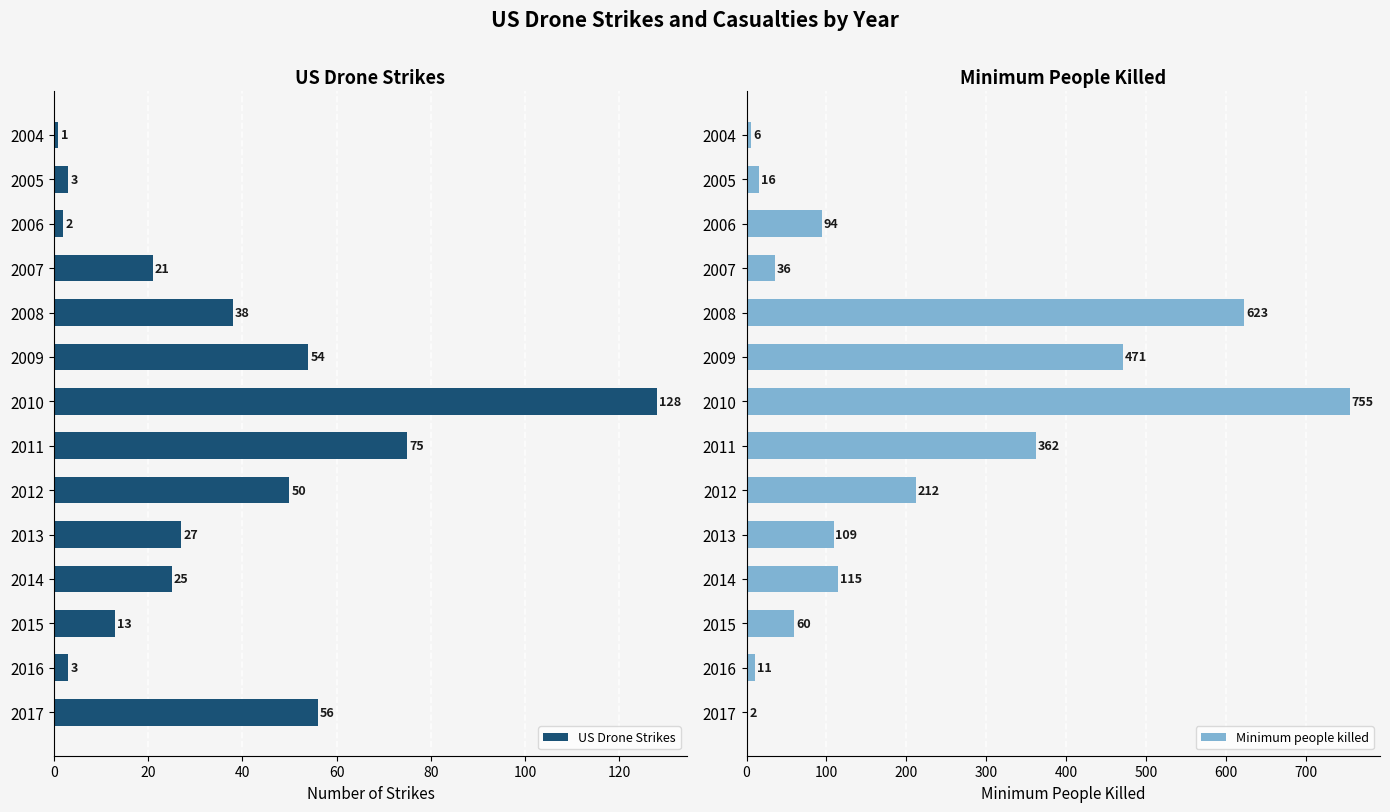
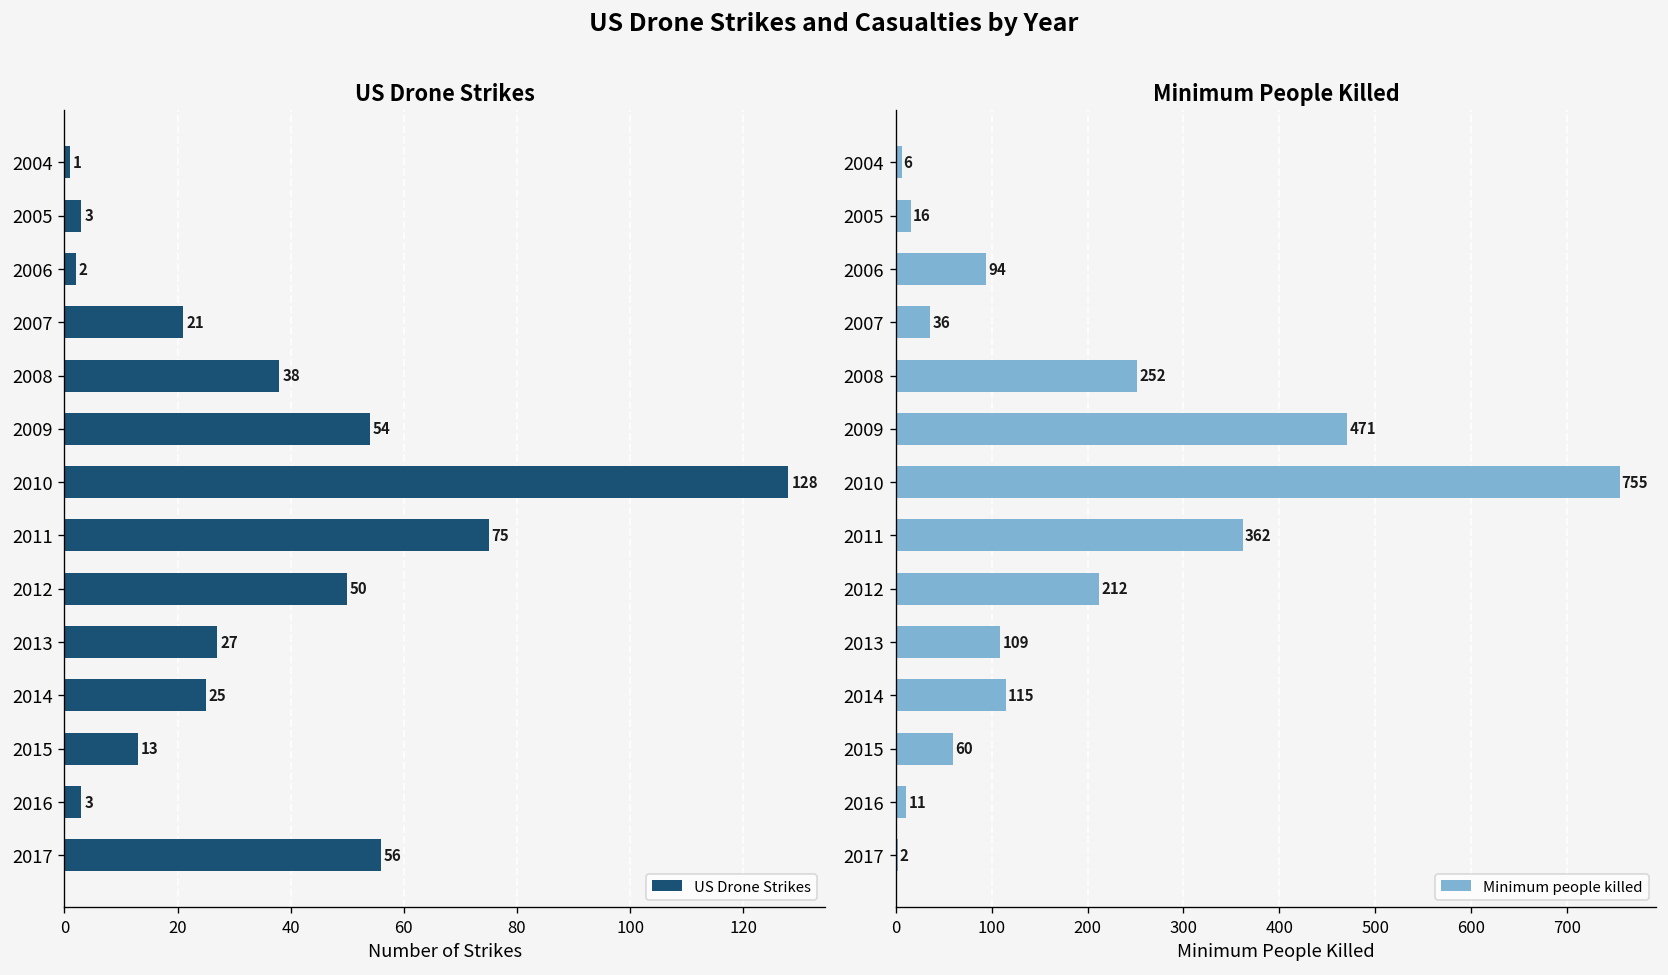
  {
    "US Drone Strikes": {
      "2004": 1,
      "2005": 3,
      "2006": 2,
      "2007": 21,
      "2008": 38,
      "2009": 54,
      "2010": 128,
      "2011": 75,
      "2012": 50,
      "2013": 27,
      "2014": 25,
      "2015": 13,
      "2016": 3,
      "2017": 56
    },
    "Minimum People Killed": {
      "2004": 6,
      "2005": 16,
      "2006": 94,
      "2007": 36,
-     "2008": 623,
+     "2008": 252,
      "2009": 471,
      "2010": 755,
      "2011": 362,
      "2012": 212,
      "2013": 109,
      "2014": 115,
      "2015": 60,
      "2016": 11,
      "2017": 2
    }
  }
